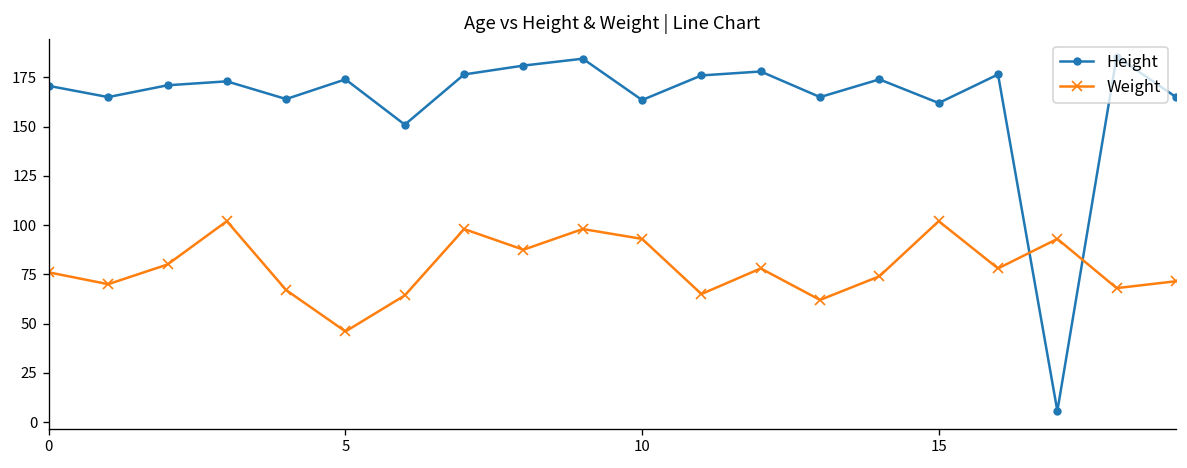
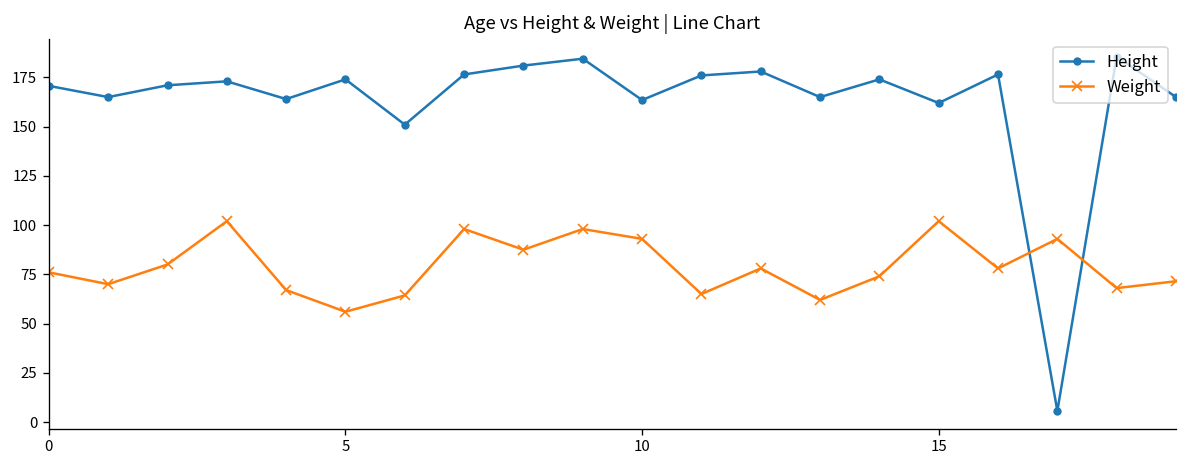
  {
    "Height": {
      "0": 171,
      "5": 174,
      "10": 164,
      "15": 162
    },
    "Weight": {
      "0": 76,
-     "5": 46,
+     "5": 56,
      "10": 93,
      "15": 102
    }
  }
